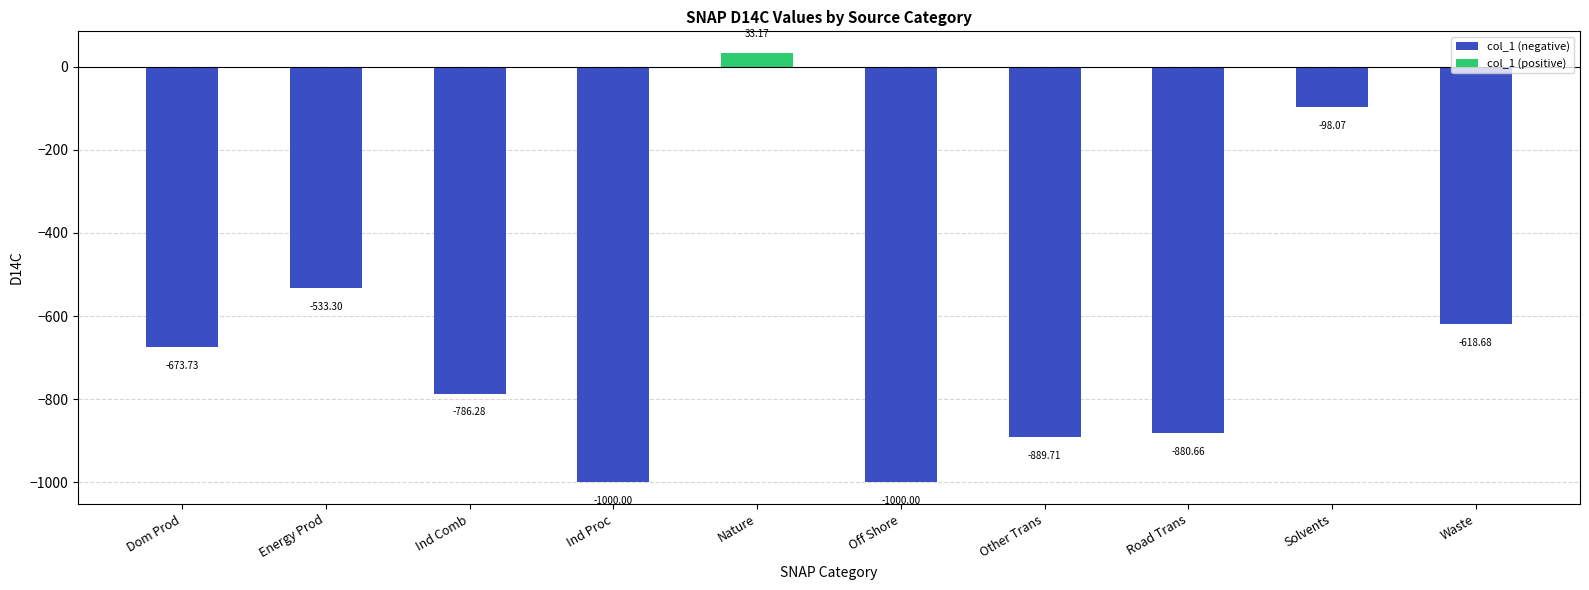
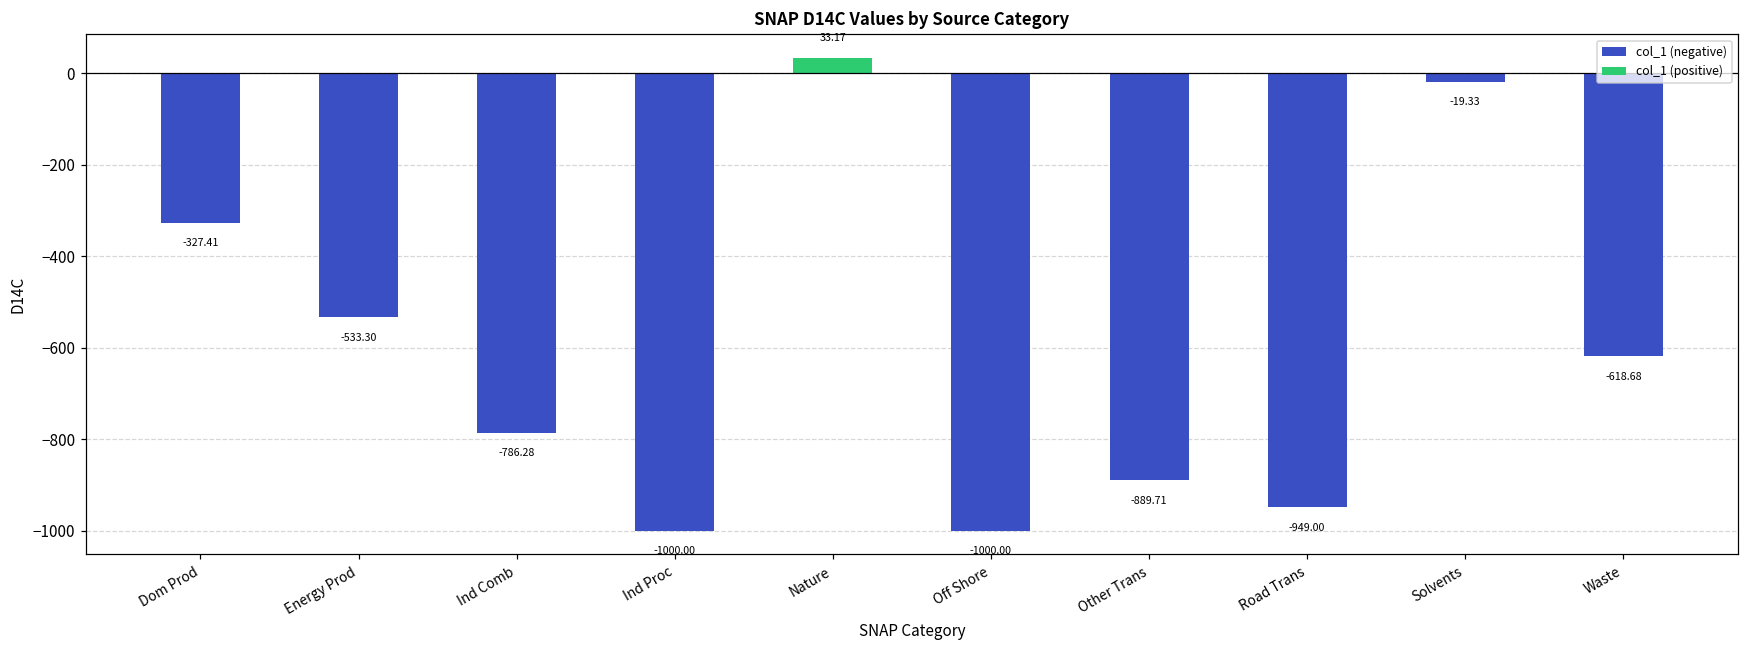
  {
-   "Dom Prod": -673.73,
+   "Dom Prod": -327.41,
    "Energy Prod": -533.30,
    "Ind Comb": -786.28,
    "Ind Proc": -1000.00,
    "Nature": 33.17,
    "Off Shore": -1000.00,
    "Other Trans": -889.71,
-   "Road Trans": -880.66,
-   "Solvents": -98.07,
+   "Road Trans": -949.00,
+   "Solvents": -19.33,
    "Waste": -618.68
  }
